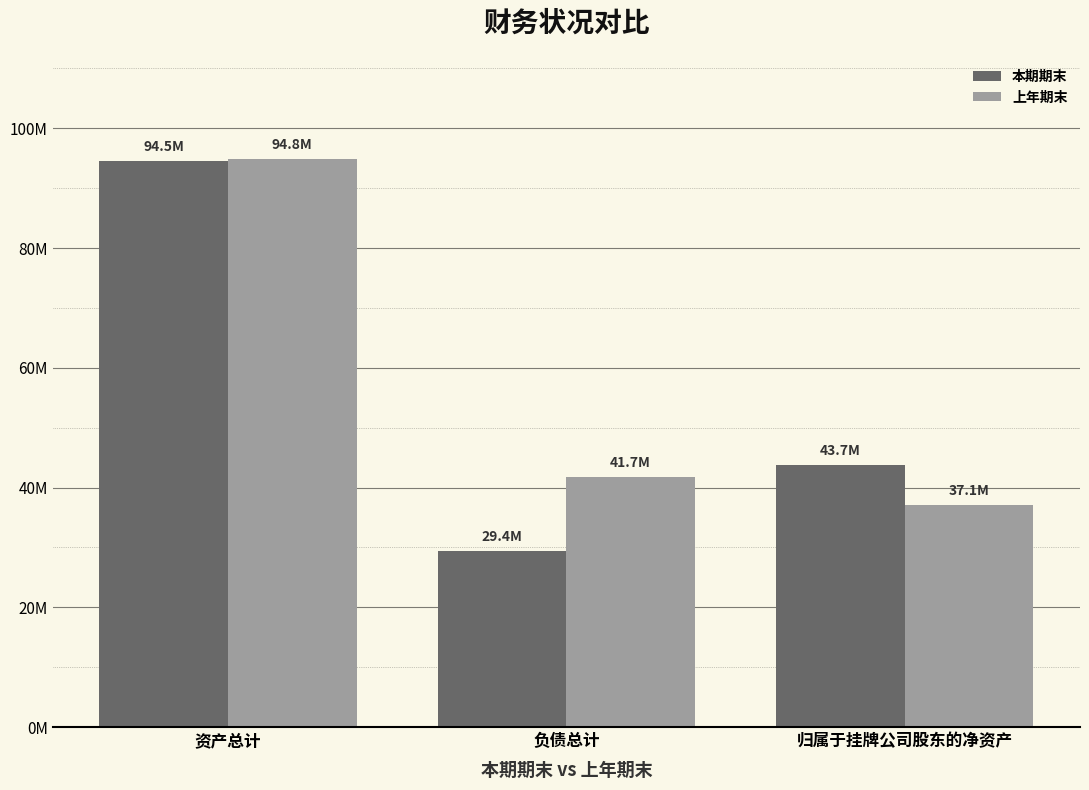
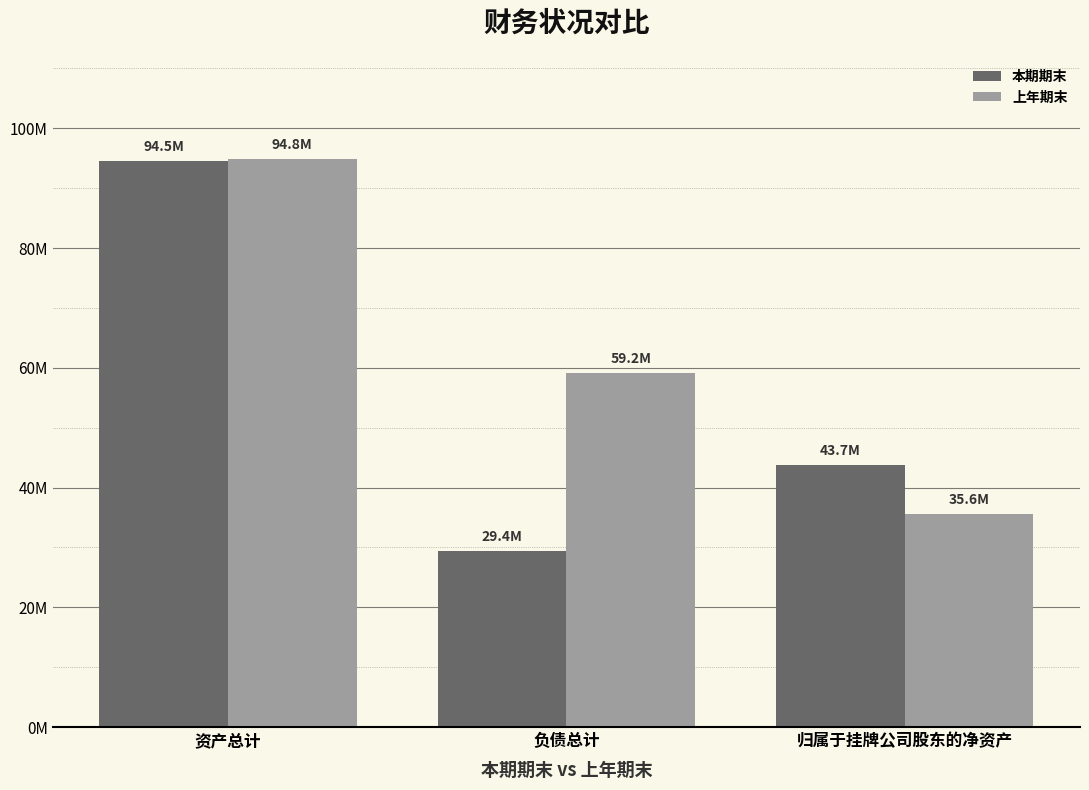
  {
    "本期期末": {
      "资产总计": "94.5M",
      "负债总计": "29.4M",
      "归属于挂牌公司股东的净资产": "43.7M"
    },
    "上年期末": {
      "资产总计": "94.8M",
-     "负债总计": "41.7M",
-     "归属于挂牌公司股东的净资产": "37.1M"
+     "负债总计": "59.2M",
+     "归属于挂牌公司股东的净资产": "35.6M"
    }
  }
